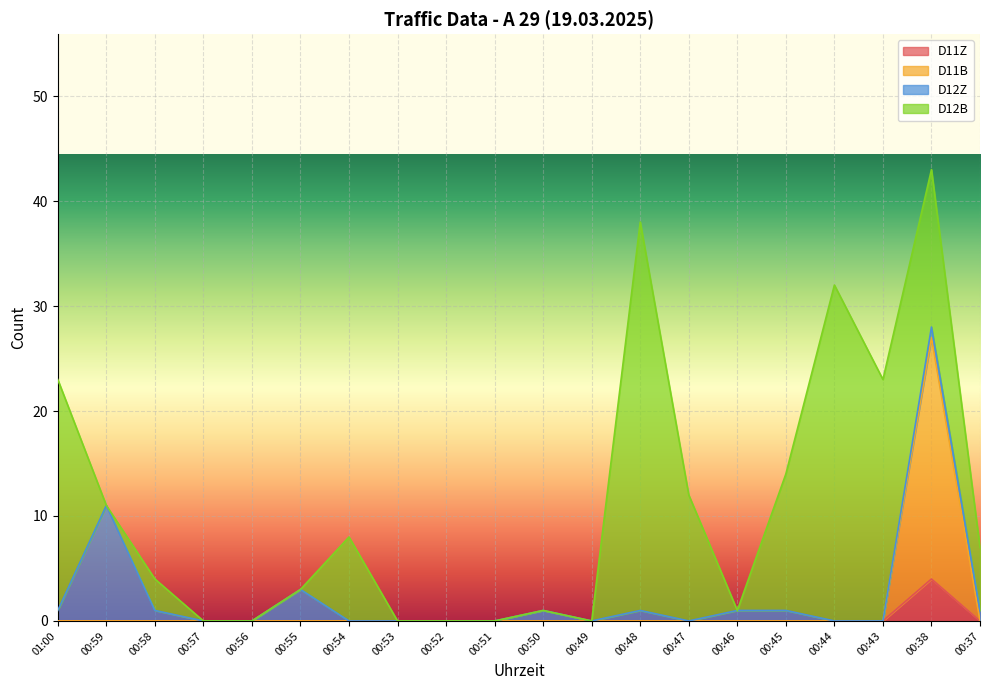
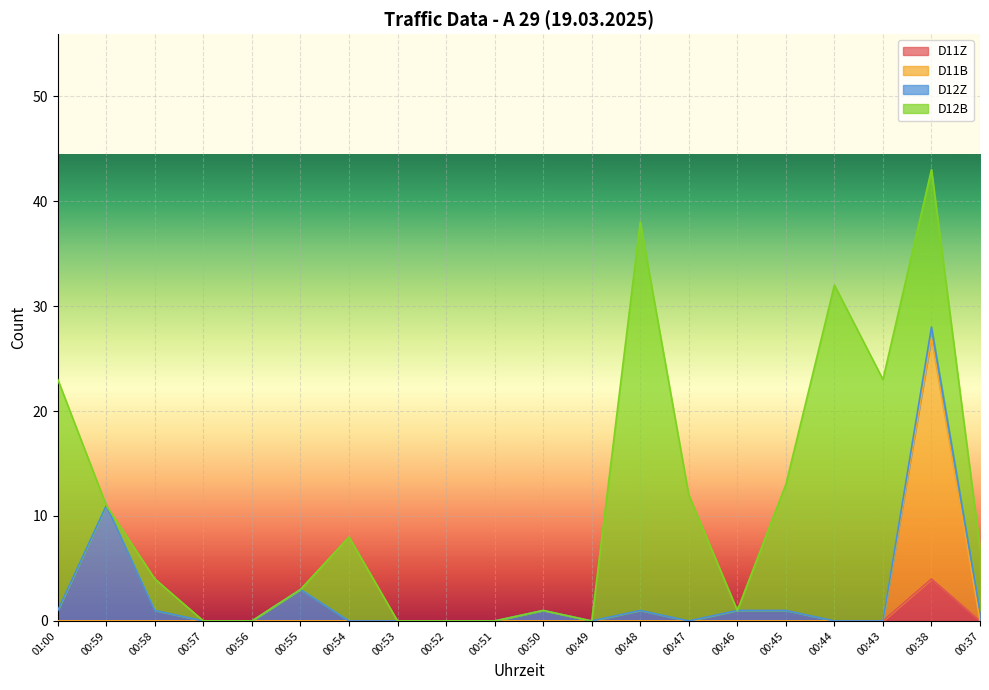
  {
    "D11Z": {
      "00:38": 4
    },
    "D11B": {
      "00:38": 23
    },
    "D12Z": {
      "01:00": 1,
      "00:58": 1,
      "00:48": 1,
      "00:45": 1,
      "00:38": 1,
      "00:37": 1
    },
    "D12B": {
      "01:00": 22,
      "00:58": 3,
      "00:54": 8,
      "00:48": 37,
      "00:47": 12,
-     "00:45": 13,
+     "00:45": 12,
      "00:44": 32,
      "00:43": 23,
      "00:38": 15,
      "00:37": 6
    }
  }
